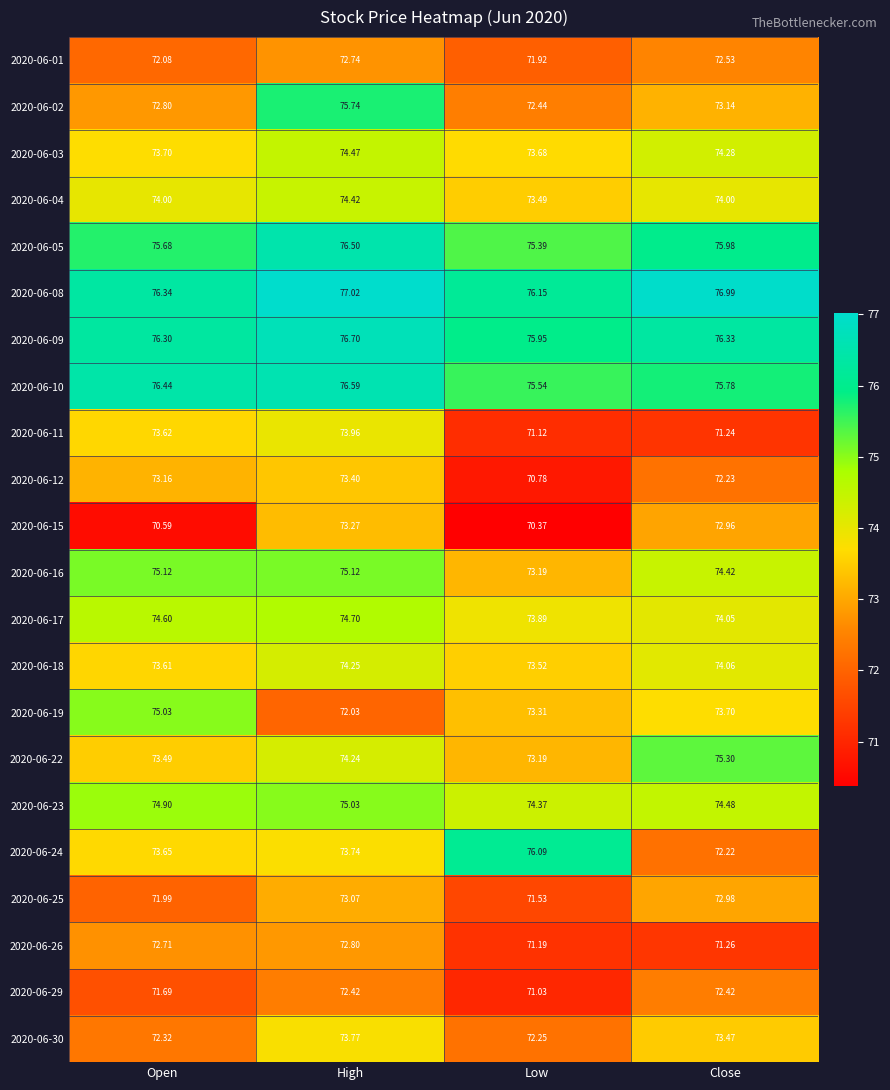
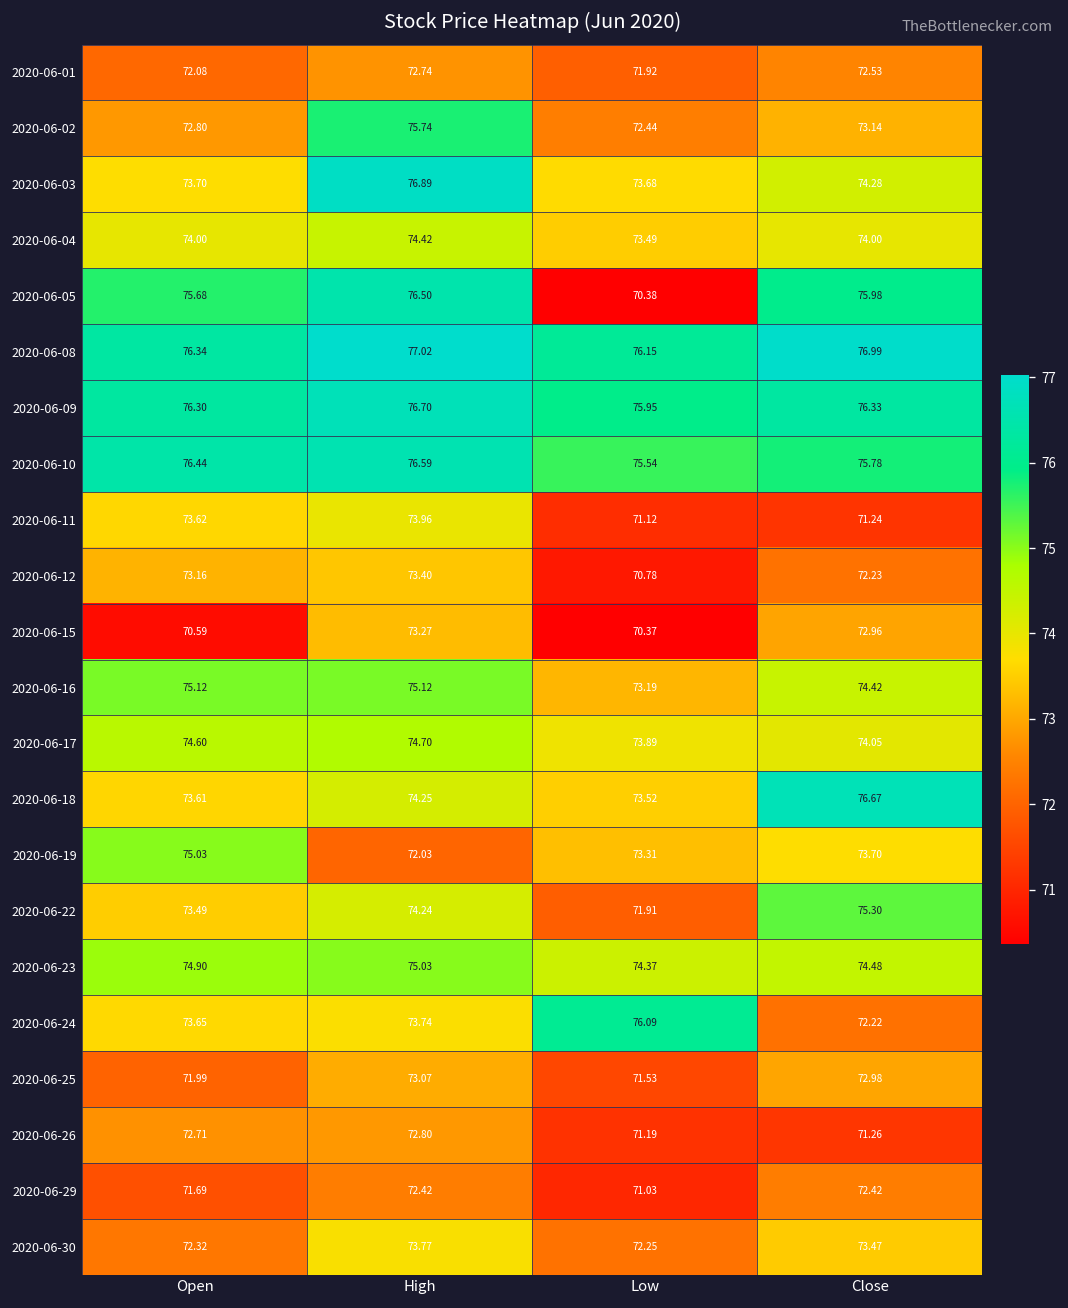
  {
    "2020-06-01": {
      "Open": 72.08,
      "High": 72.74,
      "Low": 71.92,
      "Close": 72.53
    },
    "2020-06-02": {
      "Open": 72.80,
      "High": 75.74,
      "Low": 72.44,
      "Close": 73.14
    },
    "2020-06-03": {
      "Open": 73.70,
-     "High": 74.47,
+     "High": 76.89,
      "Low": 73.68,
      "Close": 74.28
    },
    "2020-06-04": {
      "Open": 74.00,
      "High": 74.42,
      "Low": 73.49,
      "Close": 74.00
    },
    "2020-06-05": {
      "Open": 75.68,
      "High": 76.50,
-     "Low": 75.39,
+     "Low": 70.38,
      "Close": 75.98
    },
    "2020-06-08": {
      "Open": 76.34,
      "High": 77.02,
      "Low": 76.15,
      "Close": 76.99
    },
    "2020-06-09": {
      "Open": 76.30,
      "High": 76.70,
      "Low": 75.95,
      "Close": 76.33
    },
    "2020-06-10": {
      "Open": 76.44,
      "High": 76.59,
      "Low": 75.54,
      "Close": 75.78
    },
    "2020-06-11": {
      "Open": 73.62,
      "High": 73.96,
      "Low": 71.12,
      "Close": 71.24
    },
    "2020-06-12": {
      "Open": 73.16,
      "High": 73.40,
      "Low": 70.78,
      "Close": 72.23
    },
    "2020-06-15": {
      "Open": 70.59,
      "High": 73.27,
      "Low": 70.37,
      "Close": 72.96
    },
    "2020-06-16": {
      "Open": 75.12,
      "High": 75.12,
      "Low": 73.19,
      "Close": 74.42
    },
    "2020-06-17": {
      "Open": 74.60,
      "High": 74.70,
      "Low": 73.89,
      "Close": 74.05
    },
    "2020-06-18": {
      "Open": 73.61,
      "High": 74.25,
      "Low": 73.52,
-     "Close": 74.06
+     "Close": 76.67
    },
    "2020-06-19": {
      "Open": 75.03,
      "High": 72.03,
      "Low": 73.31,
      "Close": 73.70
    },
    "2020-06-22": {
      "Open": 73.49,
      "High": 74.24,
-     "Low": 73.19,
+     "Low": 71.91,
      "Close": 75.30
    },
    "2020-06-23": {
      "Open": 74.90,
      "High": 75.03,
      "Low": 74.37,
      "Close": 74.48
    },
    "2020-06-24": {
      "Open": 73.65,
      "High": 73.74,
      "Low": 76.09,
      "Close": 72.22
    },
    "2020-06-25": {
      "Open": 71.99,
      "High": 73.07,
      "Low": 71.53,
      "Close": 72.98
    },
    "2020-06-26": {
      "Open": 72.71,
      "High": 72.80,
      "Low": 71.19,
      "Close": 71.26
    },
    "2020-06-29": {
      "Open": 71.69,
      "High": 72.42,
      "Low": 71.03,
      "Close": 72.42
    },
    "2020-06-30": {
      "Open": 72.32,
      "High": 73.77,
      "Low": 72.25,
      "Close": 73.47
    }
  }
